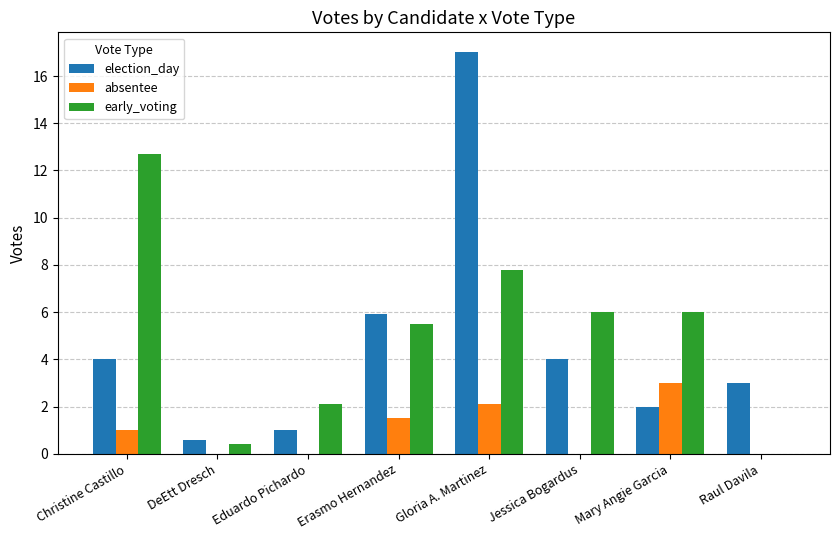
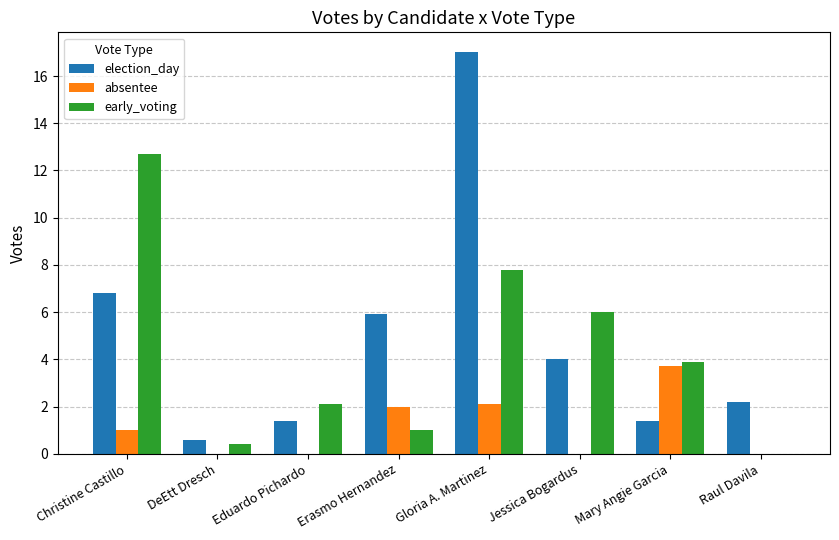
  {
    "election_day": {
-     "Christine Castillo": 4.0,
+     "Christine Castillo": 6.8,
      "DeEtt Dresch": 0.6,
-     "Eduardo Pichardo": 1.0,
+     "Eduardo Pichardo": 1.4,
      "Erasmo Hernandez": 5.9,
      "Gloria A. Martinez": 17.0,
      "Jessica Bogardus": 4.0,
-     "Mary Angie Garcia": 2.0,
-     "Raul Davila": 3.0
+     "Mary Angie Garcia": 1.4,
+     "Raul Davila": 2.2
    },
    "absentee": {
      "Christine Castillo": 1.0,
      "DeEtt Dresch": 0.0,
      "Eduardo Pichardo": 0.0,
-     "Erasmo Hernandez": 1.5,
+     "Erasmo Hernandez": 2.0,
      "Gloria A. Martinez": 2.1,
      "Jessica Bogardus": 0.0,
-     "Mary Angie Garcia": 3.0,
+     "Mary Angie Garcia": 3.7,
      "Raul Davila": 0.0
    },
    "early_voting": {
      "Christine Castillo": 12.7,
      "DeEtt Dresch": 0.4,
      "Eduardo Pichardo": 2.1,
-     "Erasmo Hernandez": 5.5,
+     "Erasmo Hernandez": 1.0,
      "Gloria A. Martinez": 7.8,
      "Jessica Bogardus": 6.0,
-     "Mary Angie Garcia": 6.0,
+     "Mary Angie Garcia": 3.9,
      "Raul Davila": 0.0
    }
  }
